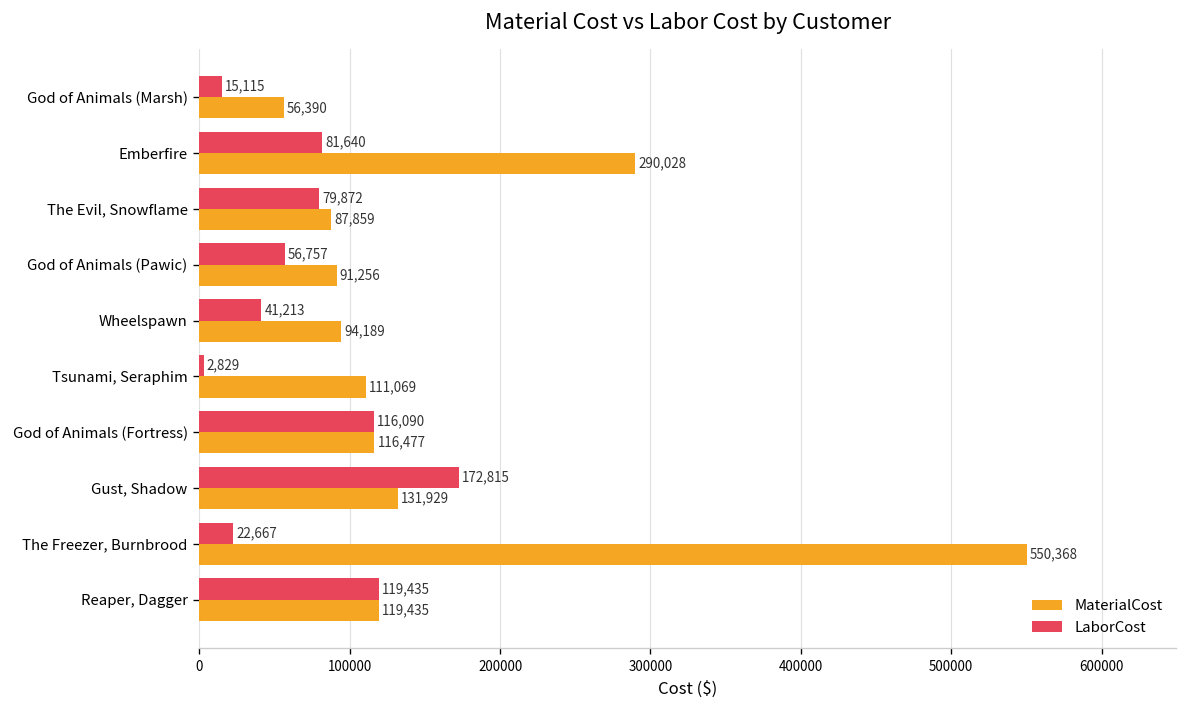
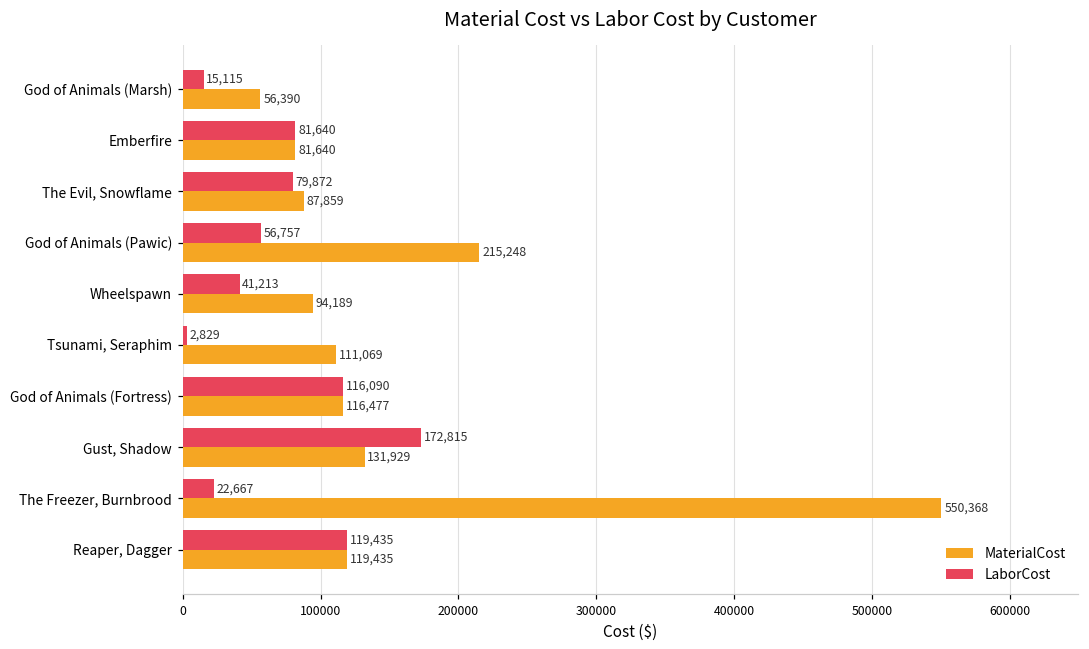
  {
    "MaterialCost": {
      "God of Animals (Marsh)": "56,390",
-     "Emberfire": "290,028",
+     "Emberfire": "81,640",
      "The Evil, Snowflame": "87,859",
-     "God of Animals (Pawic)": "91,256",
+     "God of Animals (Pawic)": "215,248",
      "Wheelspawn": "94,189",
      "Tsunami, Seraphim": "111,069",
      "God of Animals (Fortress)": "116,477",
      "Gust, Shadow": "131,929",
      "The Freezer, Burnbrood": "550,368",
      "Reaper, Dagger": "119,435"
    },
    "LaborCost": {
      "God of Animals (Marsh)": "15,115",
      "Emberfire": "81,640",
      "The Evil, Snowflame": "79,872",
      "God of Animals (Pawic)": "56,757",
      "Wheelspawn": "41,213",
      "Tsunami, Seraphim": "2,829",
      "God of Animals (Fortress)": "116,090",
      "Gust, Shadow": "172,815",
      "The Freezer, Burnbrood": "22,667",
      "Reaper, Dagger": "119,435"
    }
  }
